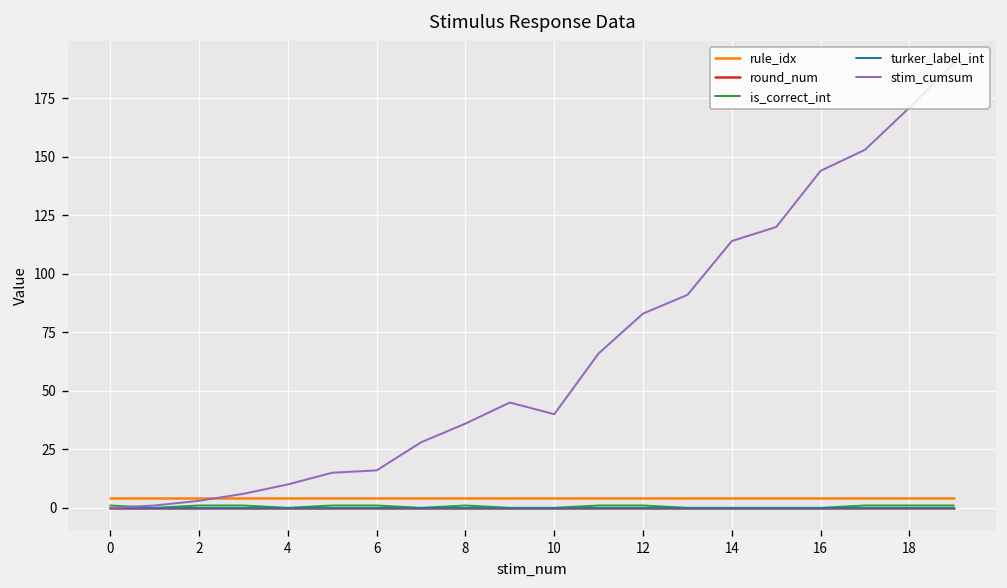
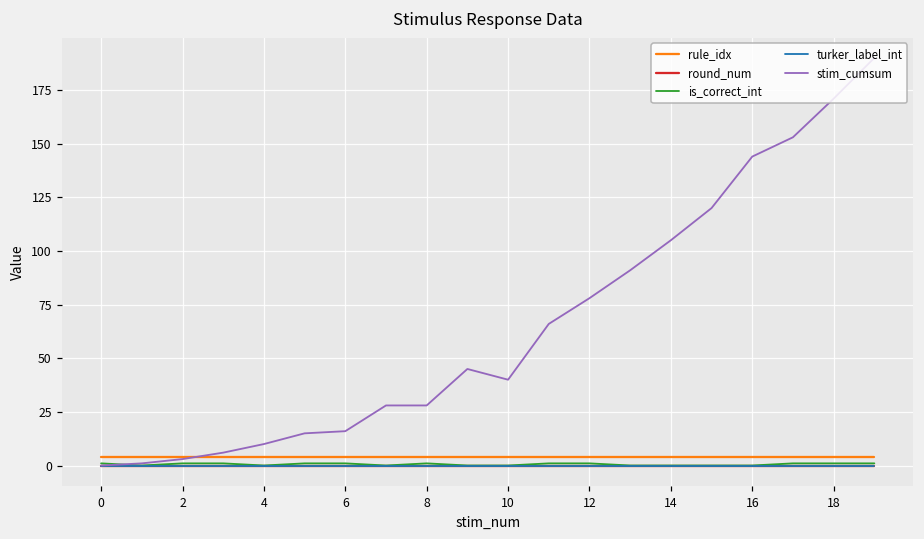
  {
    "rule_idx": {
      "0": 4,
      "4": 4,
      "6": 4,
      "8": 4,
      "10": 4,
      "12": 4,
      "14": 4,
      "16": 4,
      "18": 4
    },
    "stim_cumsum": {
      "4": 10,
      "6": 16,
-     "8": 36,
+     "8": 28,
      "10": 40,
-     "12": 83,
-     "14": 114,
+     "12": 78,
+     "14": 105,
      "16": 144,
      "18": 171
    }
  }
